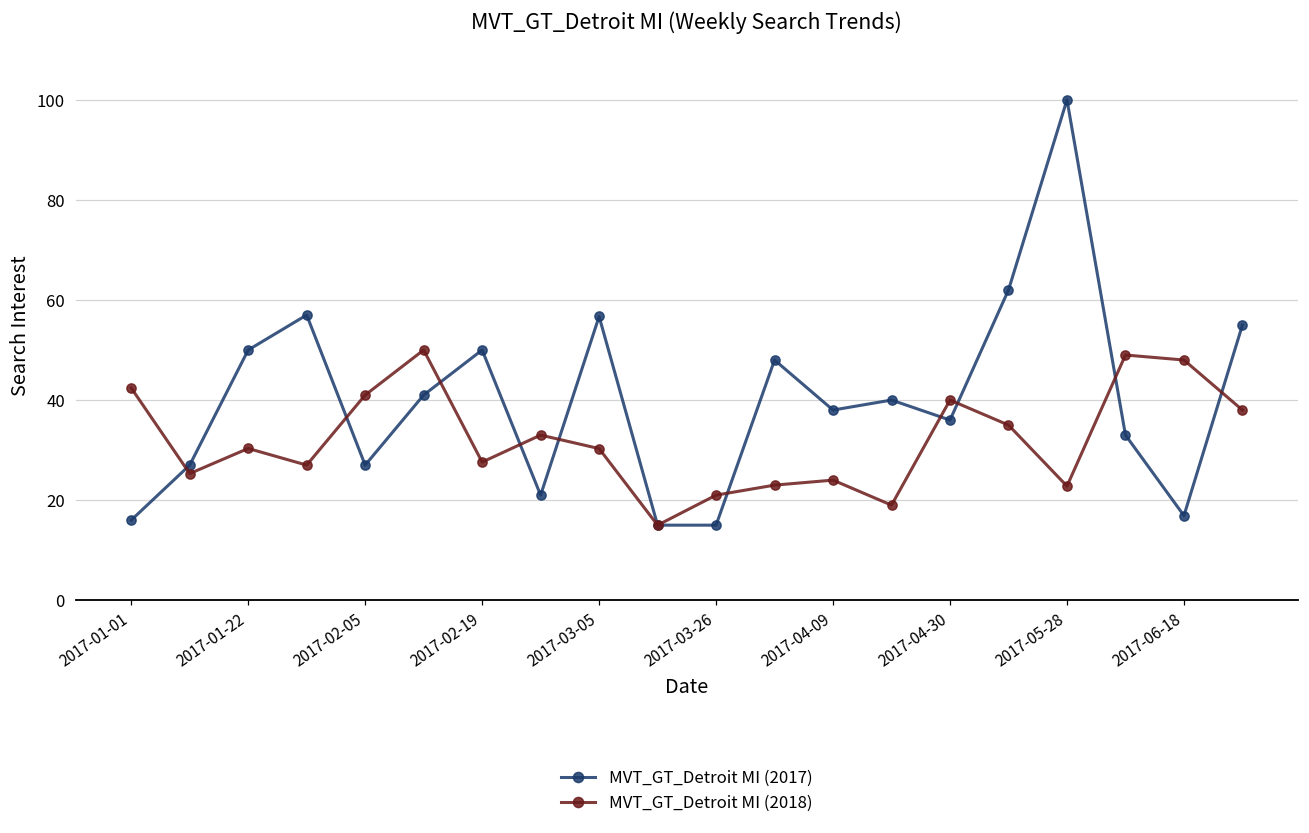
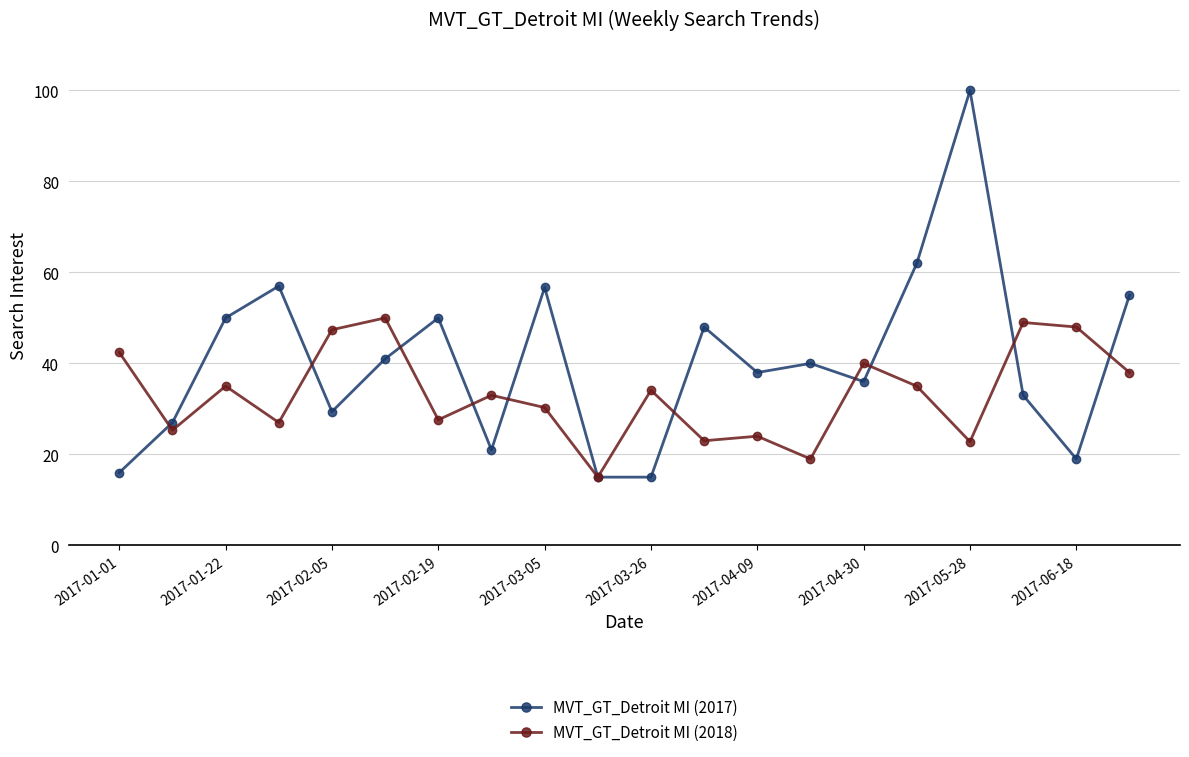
  {
    "MVT_GT_Detroit MI (2017)": {
      "2017-01-01": 16,
      "2017-01-22": 50,
-     "2017-02-05": 27,
+     "2017-02-05": 29,
      "2017-02-19": 50,
      "2017-03-05": 57,
      "2017-03-26": 15,
      "2017-04-09": 38,
      "2017-04-30": 36,
      "2017-05-28": 100,
-     "2017-06-18": 17
+     "2017-06-18": 19
    },
    "MVT_GT_Detroit MI (2018)": {
      "2017-01-01": 42,
-     "2017-01-22": 30,
-     "2017-02-05": 41,
+     "2017-01-22": 35,
+     "2017-02-05": 47,
      "2017-02-19": 28,
      "2017-03-05": 30,
-     "2017-03-26": 21,
+     "2017-03-26": 34,
      "2017-04-09": 24,
      "2017-04-30": 40,
      "2017-05-28": 23,
      "2017-06-18": 48
    }
  }
